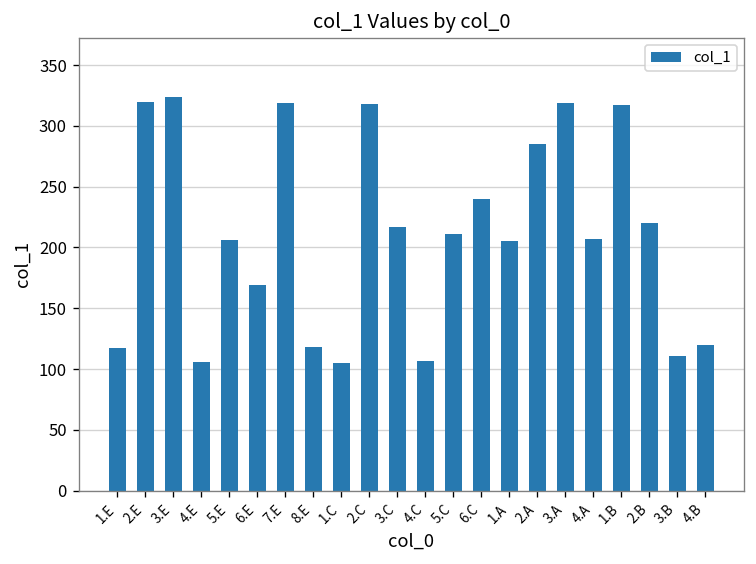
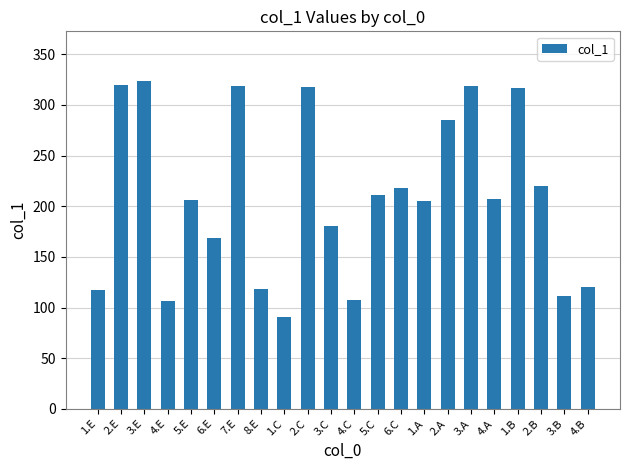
  {
    "1.E": 117,
    "2.E": 320,
    "3.E": 324,
    "4.E": 106,
    "5.E": 206,
    "6.E": 169,
    "7.E": 319,
    "8.E": 118,
-   "1.C": 105,
+   "1.C": 91,
    "2.C": 318,
-   "3.C": 217,
+   "3.C": 180,
    "4.C": 107,
    "5.C": 211,
-   "6.C": 240,
+   "6.C": 218,
    "1.A": 205,
    "2.A": 285,
    "3.A": 319,
    "4.A": 207,
    "1.B": 317,
    "2.B": 220,
    "3.B": 111,
    "4.B": 120
  }
